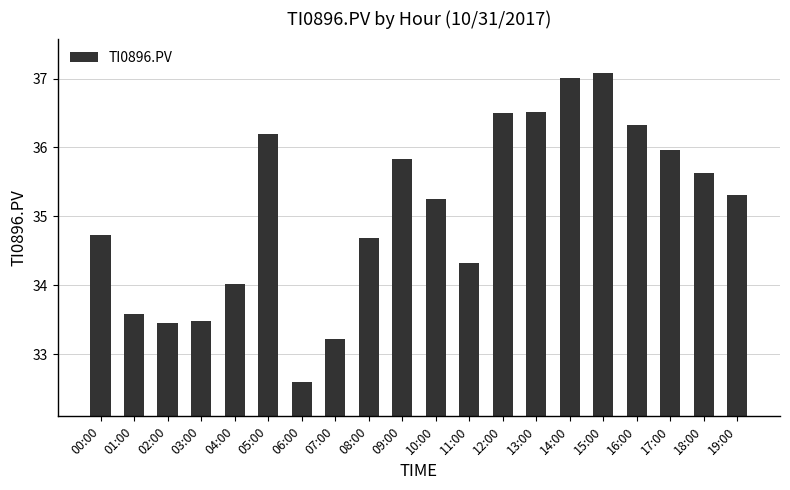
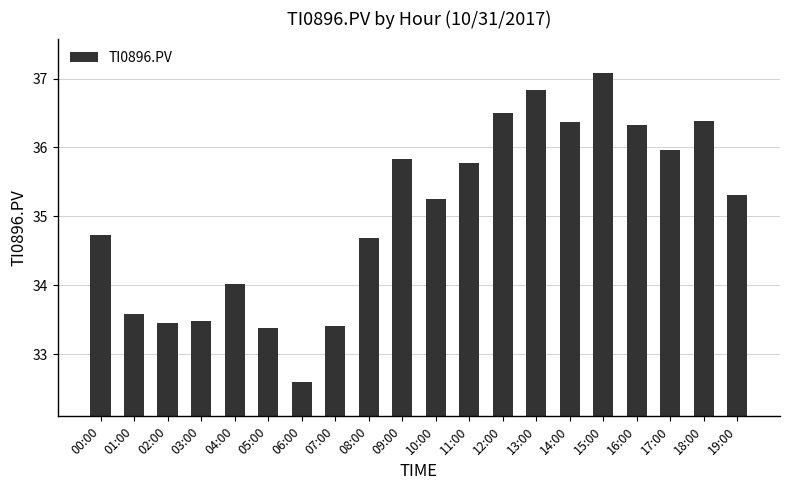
  {
    "00:00": 34.7,
    "01:00": 33.6,
    "02:00": 33.5,
    "03:00": 33.5,
    "04:00": 34.0,
-   "05:00": 36.2,
+   "05:00": 33.4,
    "06:00": 32.6,
-   "07:00": 33.2,
+   "07:00": 33.4,
    "08:00": 34.7,
    "09:00": 35.8,
    "10:00": 35.3,
-   "11:00": 34.3,
+   "11:00": 35.8,
    "12:00": 36.5,
-   "13:00": 36.5,
-   "14:00": 37.0,
+   "13:00": 36.8,
+   "14:00": 36.4,
    "15:00": 37.1,
    "16:00": 36.3,
    "17:00": 36.0,
-   "18:00": 35.6,
+   "18:00": 36.4,
    "19:00": 35.3
  }
